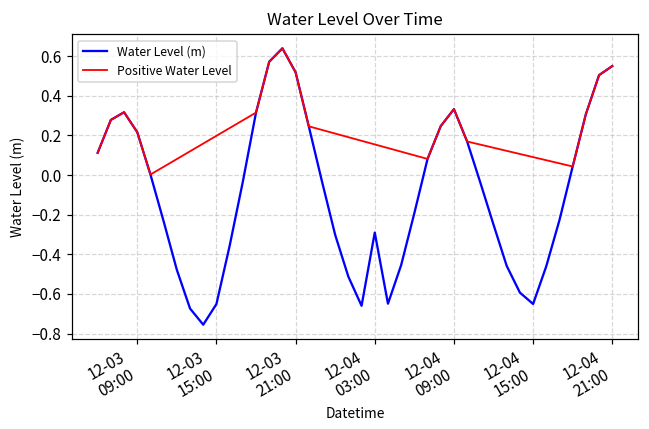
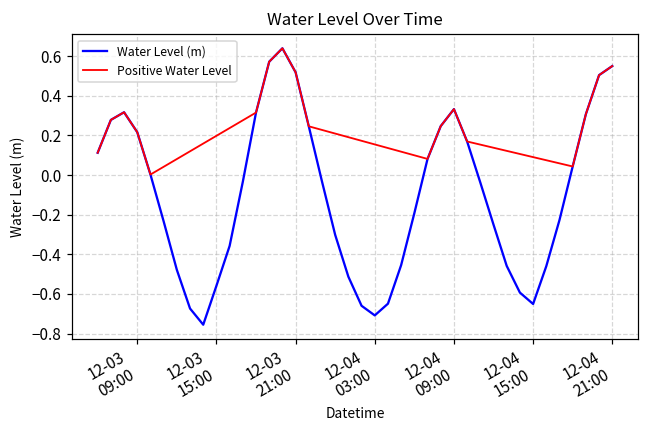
  {
    "Water Level (m)": {
-     "12-03 15:00": -0.65,
-     "12-04 03:00": -0.29,
+     "12-03 15:00": -0.56,
+     "12-04 03:00": -0.71,
      "12-04 15:00": -0.65
    }
  }
